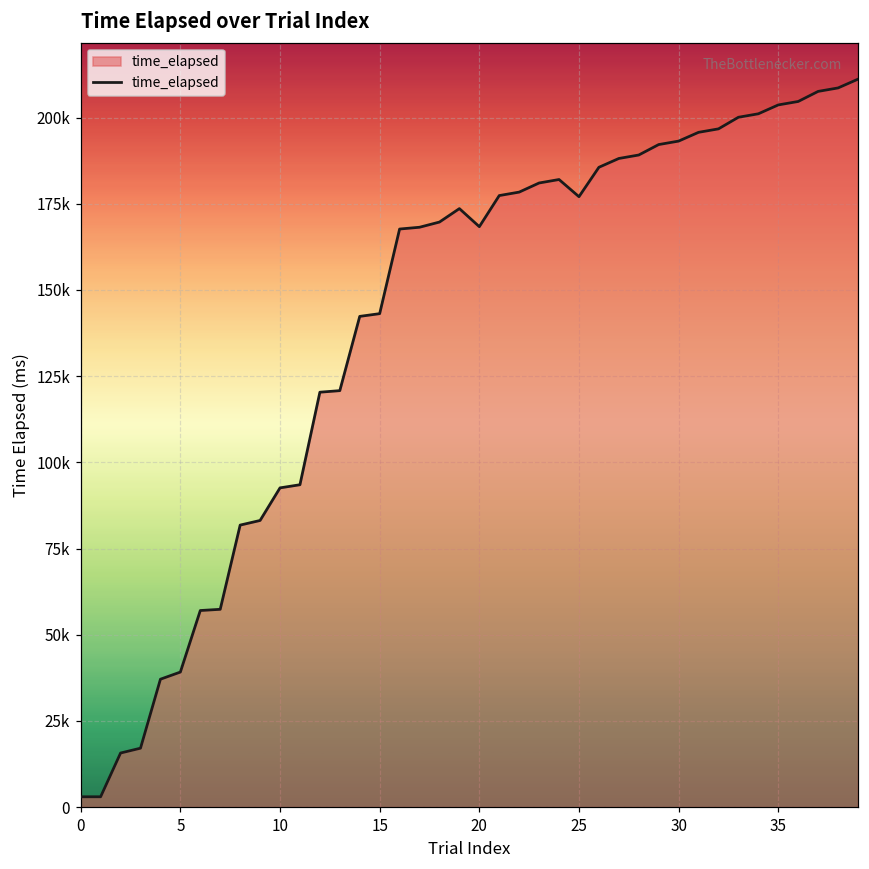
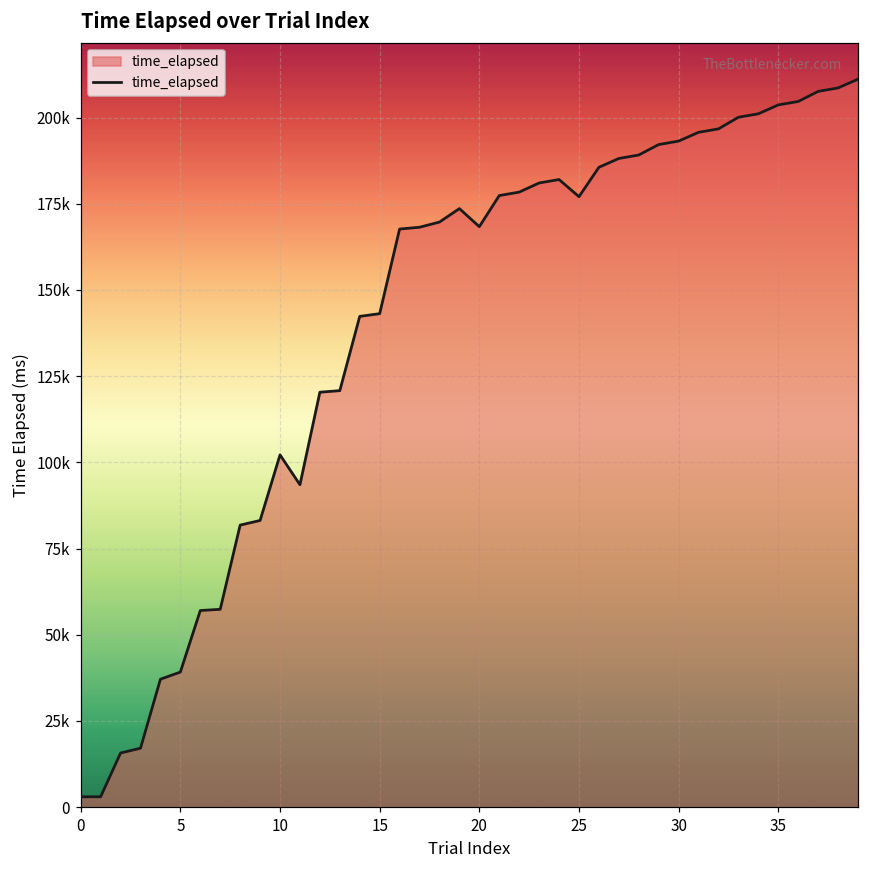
  {
    "0": 3000,
    "5": 39000,
-   "10": 93000,
+   "10": 102000,
    "15": 143000,
    "20": 168000,
    "25": 177000,
    "30": 193000,
    "35": 204000
  }
